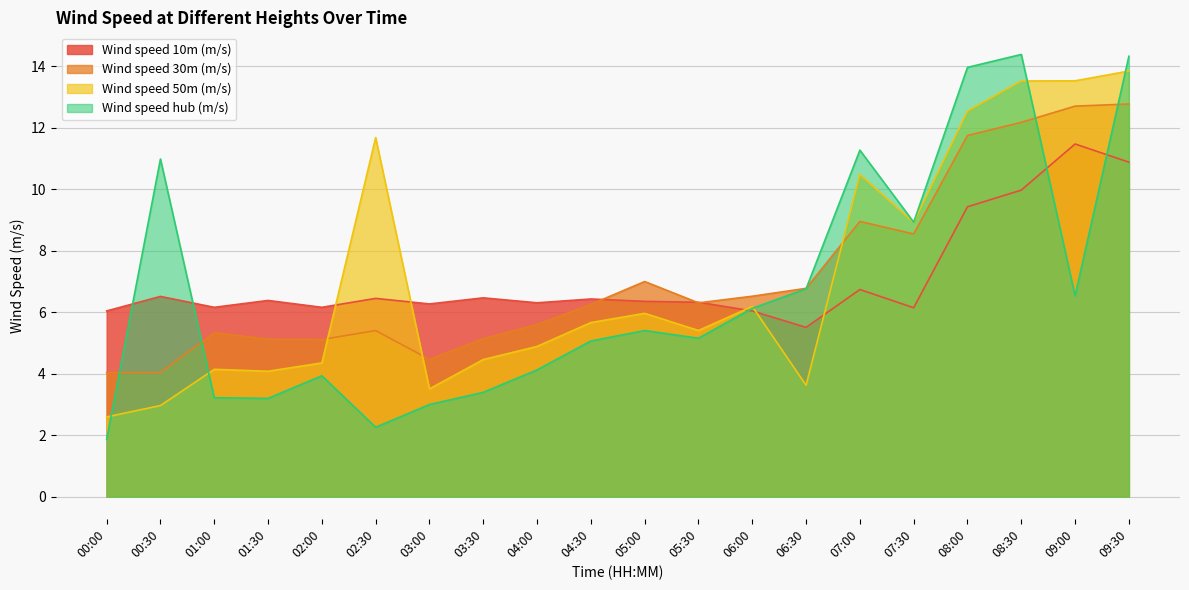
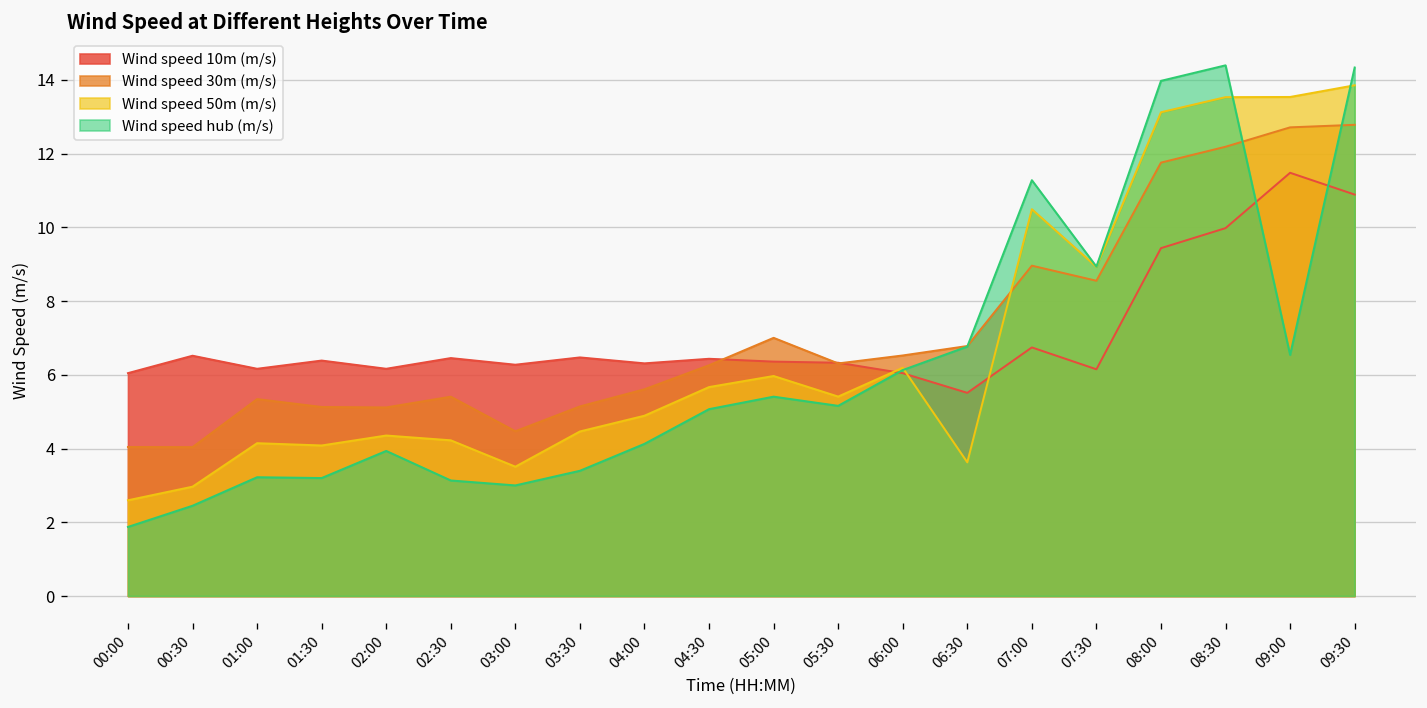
  {
    "Wind speed 50m (m/s)": {
      "00:00": 2.6,
      "00:30": 3.0,
      "01:00": 4.1,
      "01:30": 4.1,
      "02:00": 4.4,
-     "02:30": 11.7,
+     "02:30": 4.2,
      "03:00": 3.5,
      "03:30": 4.5,
      "04:00": 4.9,
      "04:30": 5.7,
      "05:00": 6.0,
      "05:30": 5.4,
      "06:30": 3.6,
      "07:00": 10.5,
-     "08:00": 12.5,
+     "08:00": 13.1,
      "08:30": 13.5,
      "09:00": 13.5,
      "09:30": 13.9
    },
    "Wind speed hub (m/s)": {
      "00:00": 1.9,
-     "00:30": 11.0,
+     "00:30": 2.4,
      "01:00": 3.2,
      "01:30": 3.2,
      "02:00": 3.9,
-     "02:30": 2.3,
+     "02:30": 3.1,
      "03:00": 3.0,
      "03:30": 3.4,
      "04:00": 4.1,
      "04:30": 5.1,
      "05:00": 5.4,
      "05:30": 5.2,
      "07:00": 11.3,
      "08:00": 14.0,
      "08:30": 14.4,
      "09:00": 6.5,
      "09:30": 14.3
    }
  }
